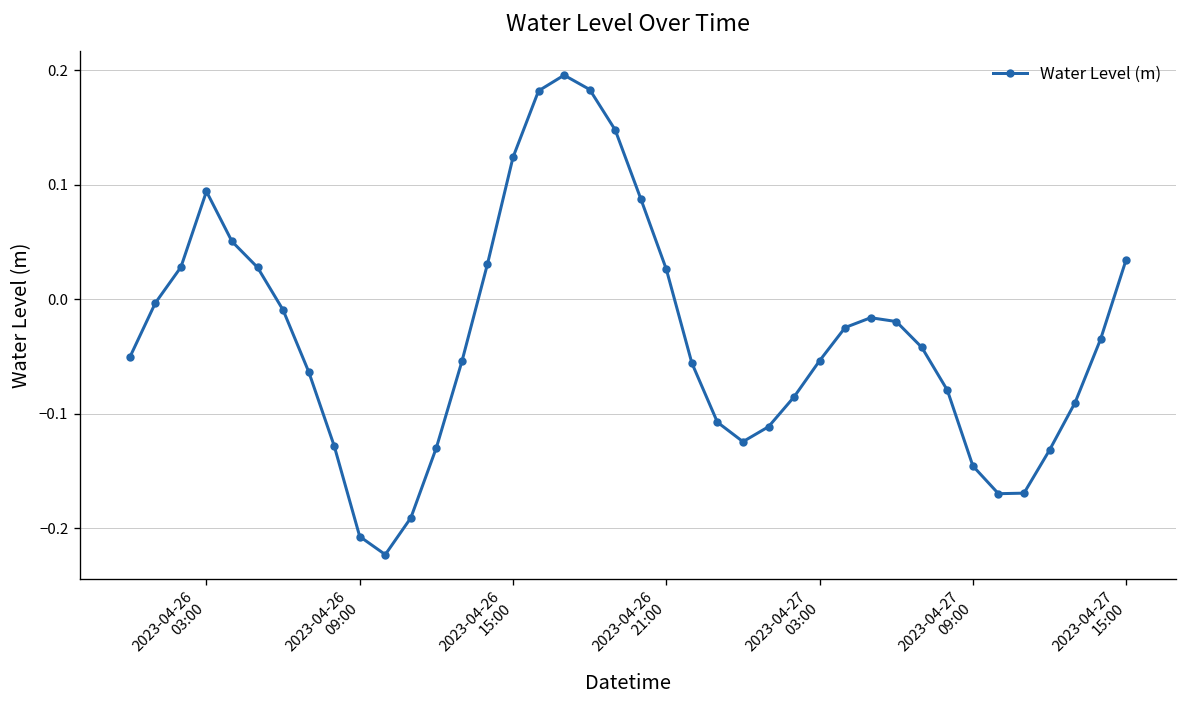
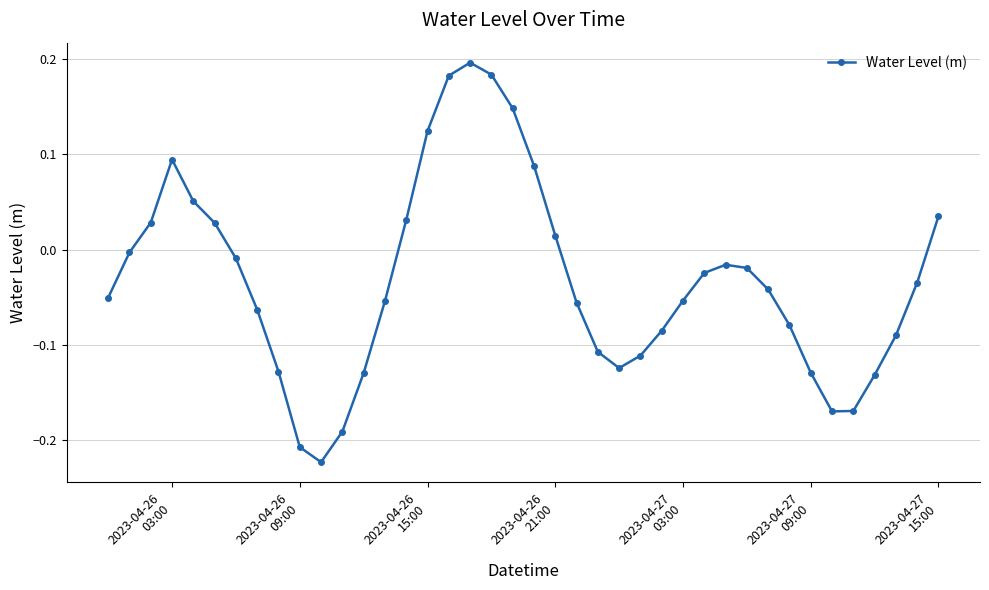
  {
    "2023-04-26 03:00": 0.09,
    "2023-04-26 09:00": -0.21,
    "2023-04-26 15:00": 0.12,
-   "2023-04-26 21:00": 0.03,
+   "2023-04-26 21:00": 0.01,
    "2023-04-27 03:00": -0.05,
-   "2023-04-27 09:00": -0.15,
+   "2023-04-27 09:00": -0.13,
    "2023-04-27 15:00": 0.03
  }
